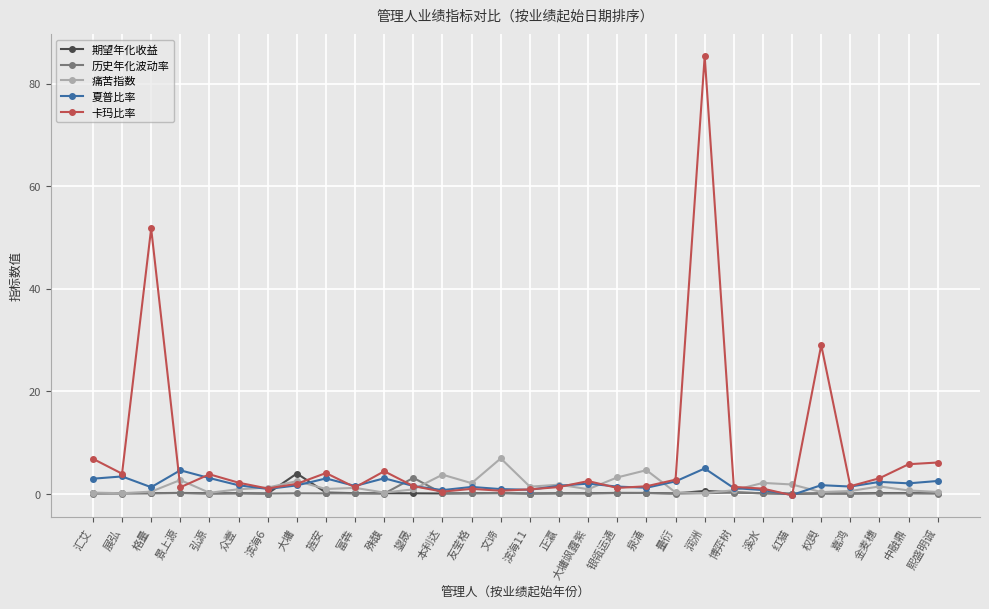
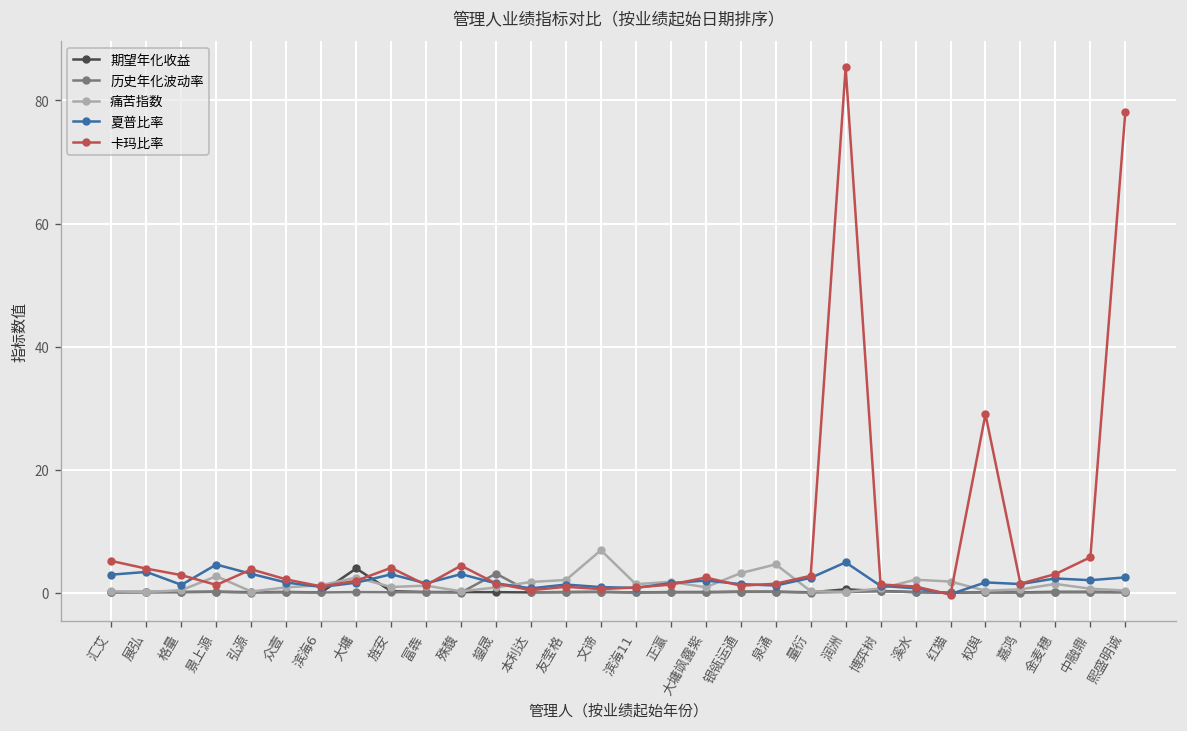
  {
    "期望年化收益": {
      "大墉": 4,
      "鋆晟": 0
    },
    "历史年化波动率": {
      "大墉": 0,
      "鋆晟": 3
    },
    "痛苦指数": {
      "景上源": 3,
      "众壹": 1,
      "大墉": 2,
      "旌安": 1,
      "鋆晟": 1,
-     "本利达": 4,
+     "本利达": 2,
      "友莹格": 2,
      "文谛": 7,
      "滨海11": 1,
      "大墉飒露紫": 1,
      "银瓴运通": 3,
      "泉涌": 5,
      "溪水": 2,
      "红猫": 2,
      "金麦穗": 1,
      "中融鼎": 1
    },
    "夏普比率": {
      "汇艾": 3,
      "展弘": 3,
      "格量": 1,
      "景上源": 5,
      "弘源": 3,
      "旌安": 3,
      "殊馥": 3,
      "润洲": 5,
      "权舆": 2,
      "金麦穗": 2,
      "中融鼎": 2,
      "熙盛明诚": 2
    },
    "卡玛比率": {
-     "汇艾": 7,
+     "汇艾": 5,
      "展弘": 4,
-     "格量": 52,
+     "格量": 3,
      "景上源": 1,
      "弘源": 4,
      "旌安": 4,
      "殊馥": 4,
      "润洲": 85,
      "权舆": 29,
      "金麦穗": 3,
      "中融鼎": 6,
-     "熙盛明诚": 6
+     "熙盛明诚": 78
    }
  }
